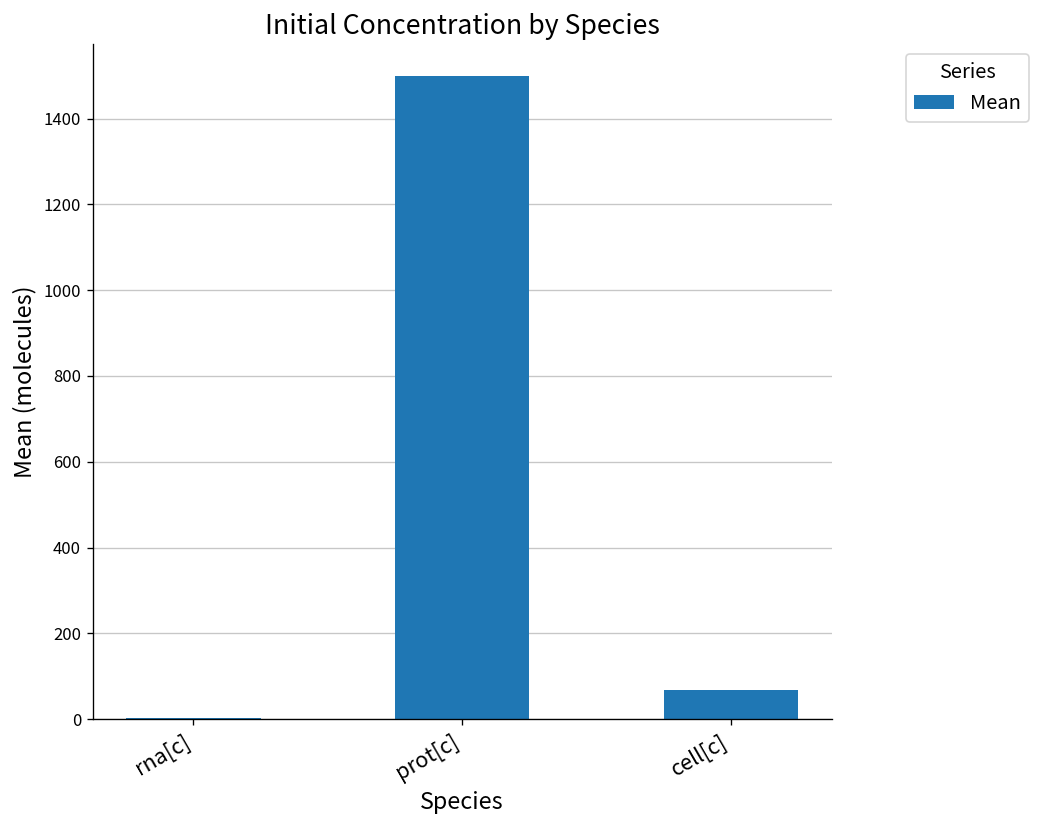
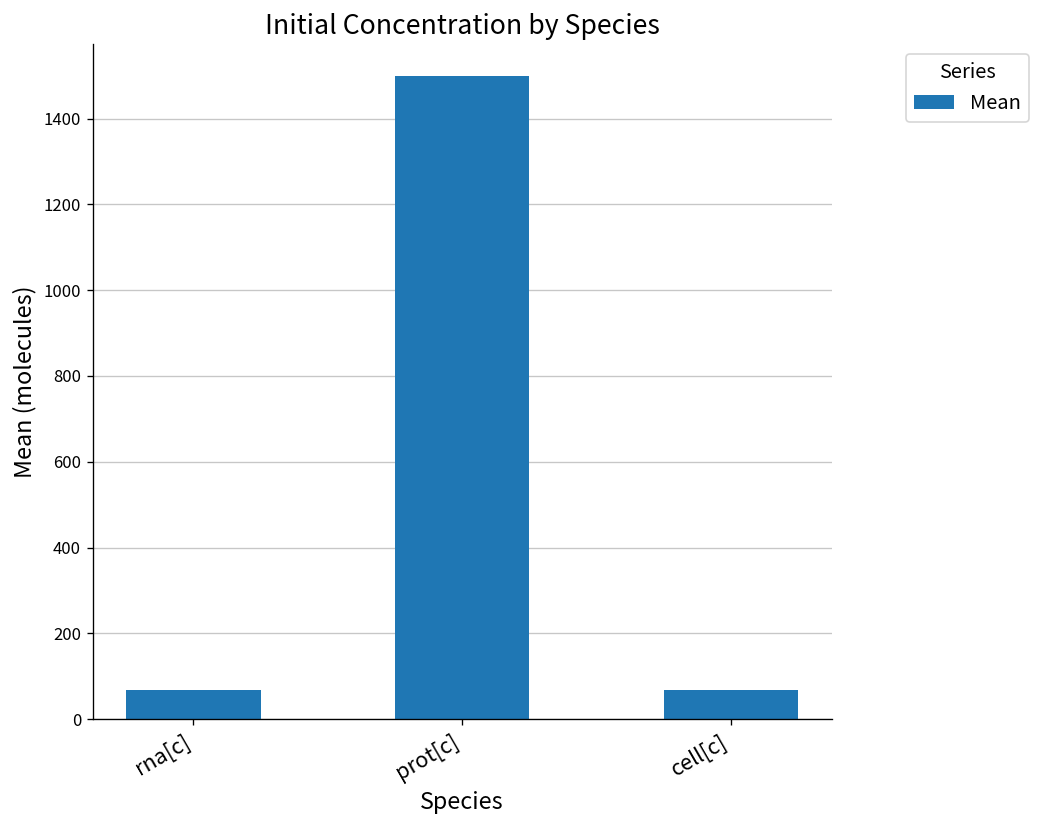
  {
-   "rna[c]": 0,
+   "rna[c]": 70,
    "prot[c]": 1500,
    "cell[c]": 70
  }
